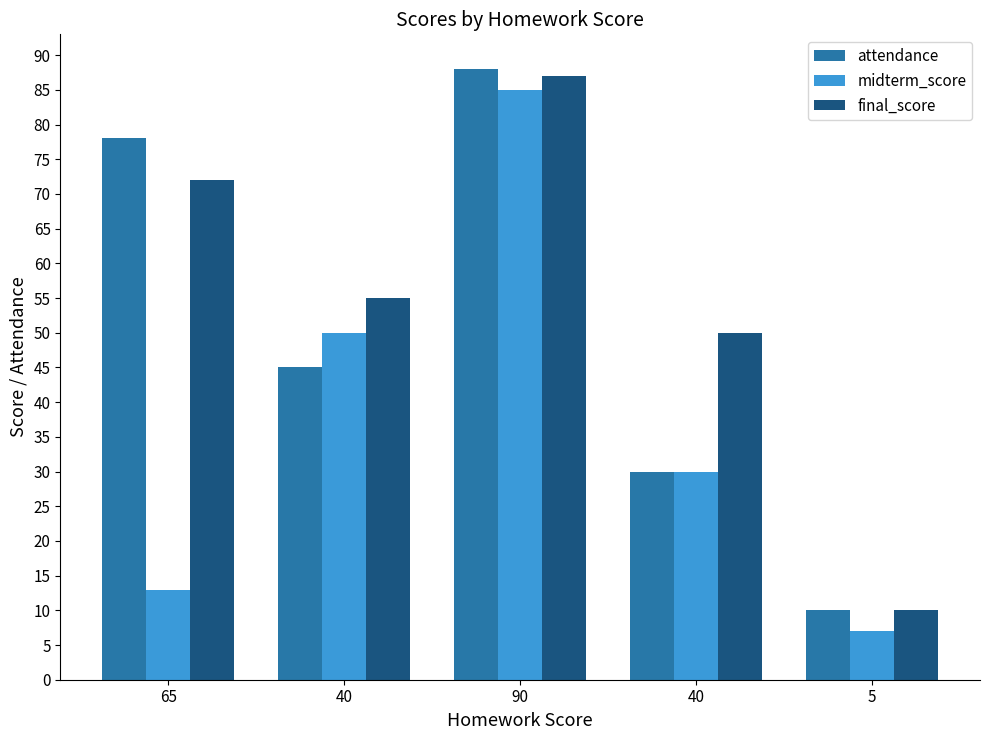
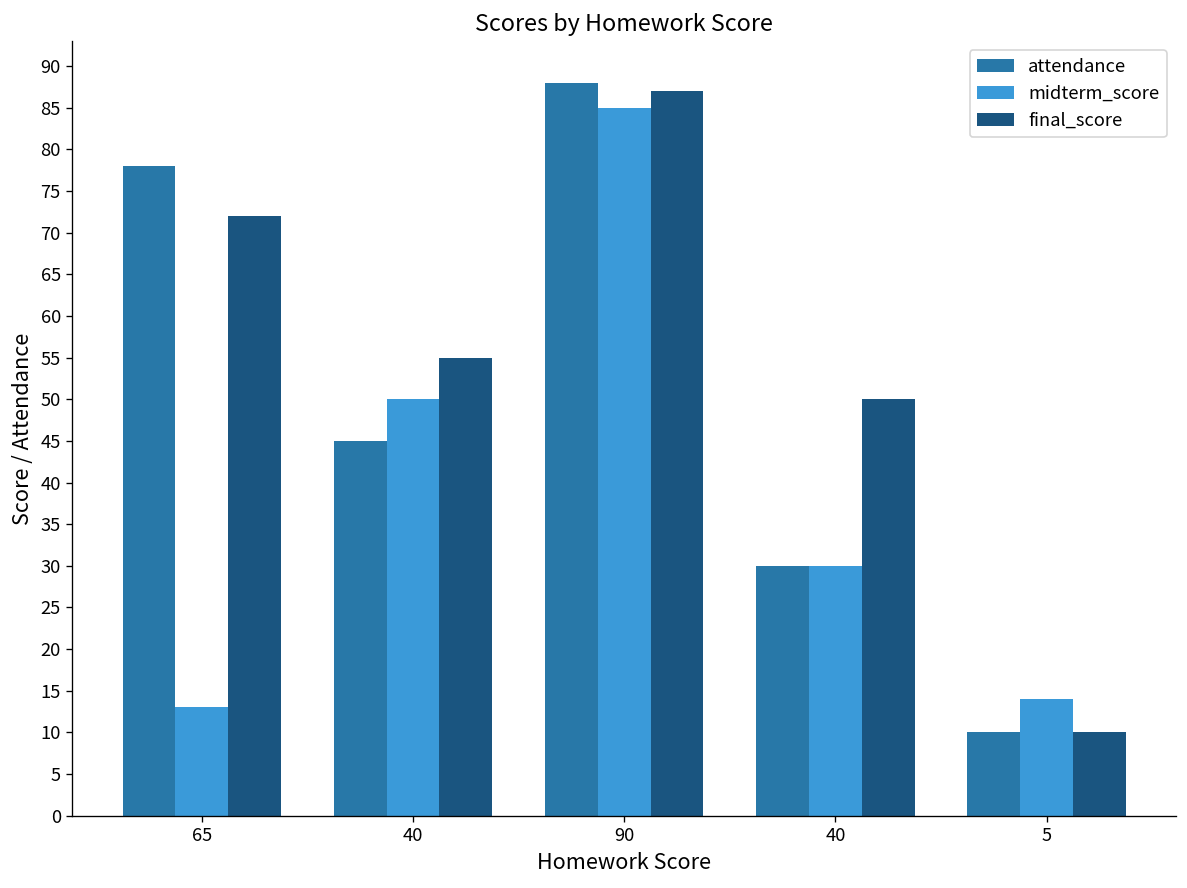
  {
    "midterm_score": {
      "65": 13,
      "90": 85,
-     "5": 7
+     "5": 14
    }
  }
